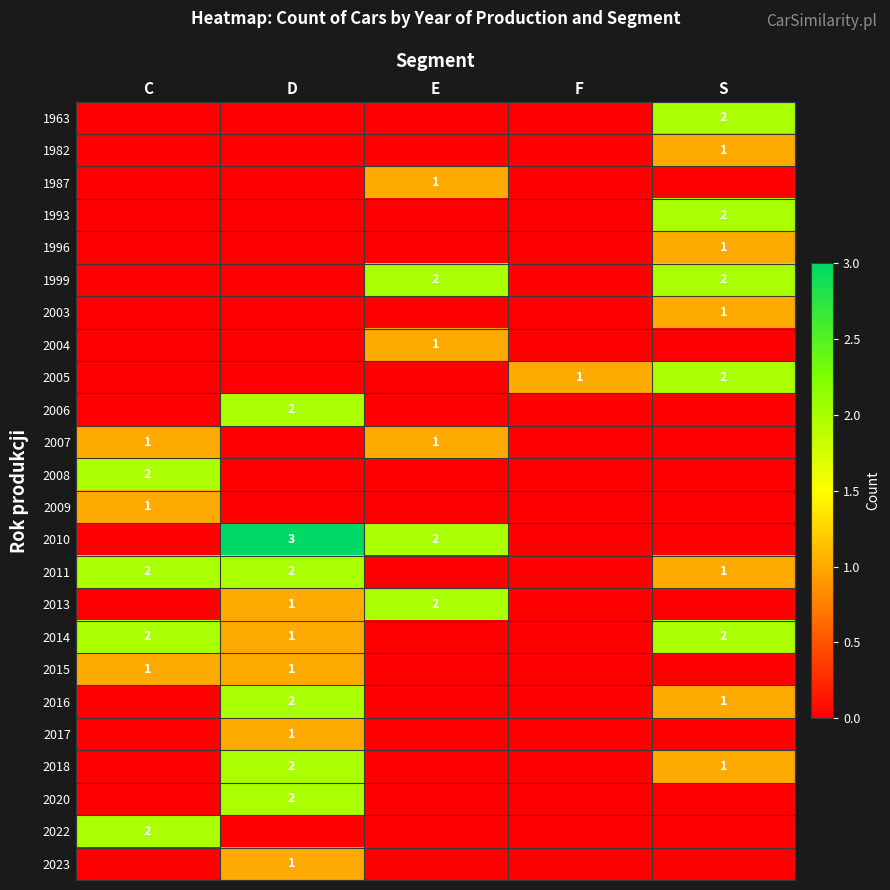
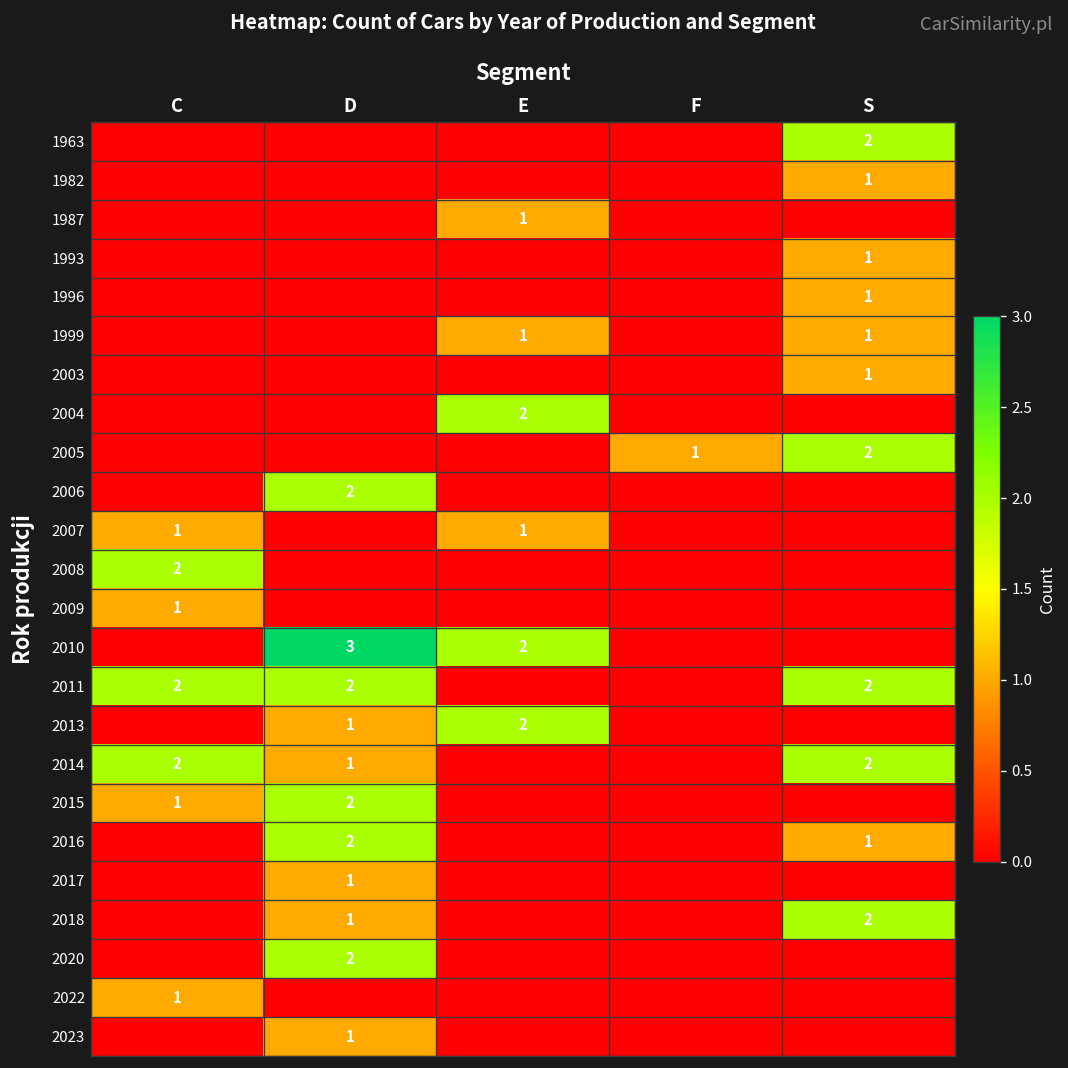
  {
    "1963": {
      "S": 2
    },
    "1982": {
      "S": 1
    },
    "1987": {
      "E": 1
    },
    "1993": {
-     "S": 2
+     "S": 1
    },
    "1996": {
      "S": 1
    },
    "1999": {
-     "E": 2,
-     "S": 2
+     "E": 1,
+     "S": 1
    },
    "2003": {
      "S": 1
    },
    "2004": {
-     "E": 1
+     "E": 2
    },
    "2005": {
      "F": 1,
      "S": 2
    },
    "2006": {
      "D": 2
    },
    "2007": {
      "C": 1,
      "E": 1
    },
    "2008": {
      "C": 2
    },
    "2009": {
      "C": 1
    },
    "2010": {
      "D": 3,
      "E": 2
    },
    "2011": {
      "C": 2,
      "D": 2,
-     "S": 1
+     "S": 2
    },
    "2013": {
      "D": 1,
      "E": 2
    },
    "2014": {
      "C": 2,
      "D": 1,
      "S": 2
    },
    "2015": {
      "C": 1,
-     "D": 1
+     "D": 2
    },
    "2016": {
      "D": 2,
      "S": 1
    },
    "2017": {
      "D": 1
    },
    "2018": {
-     "D": 2,
-     "S": 1
+     "D": 1,
+     "S": 2
    },
    "2020": {
      "D": 2
    },
    "2022": {
-     "C": 2
+     "C": 1
    },
    "2023": {
      "D": 1
    }
  }
